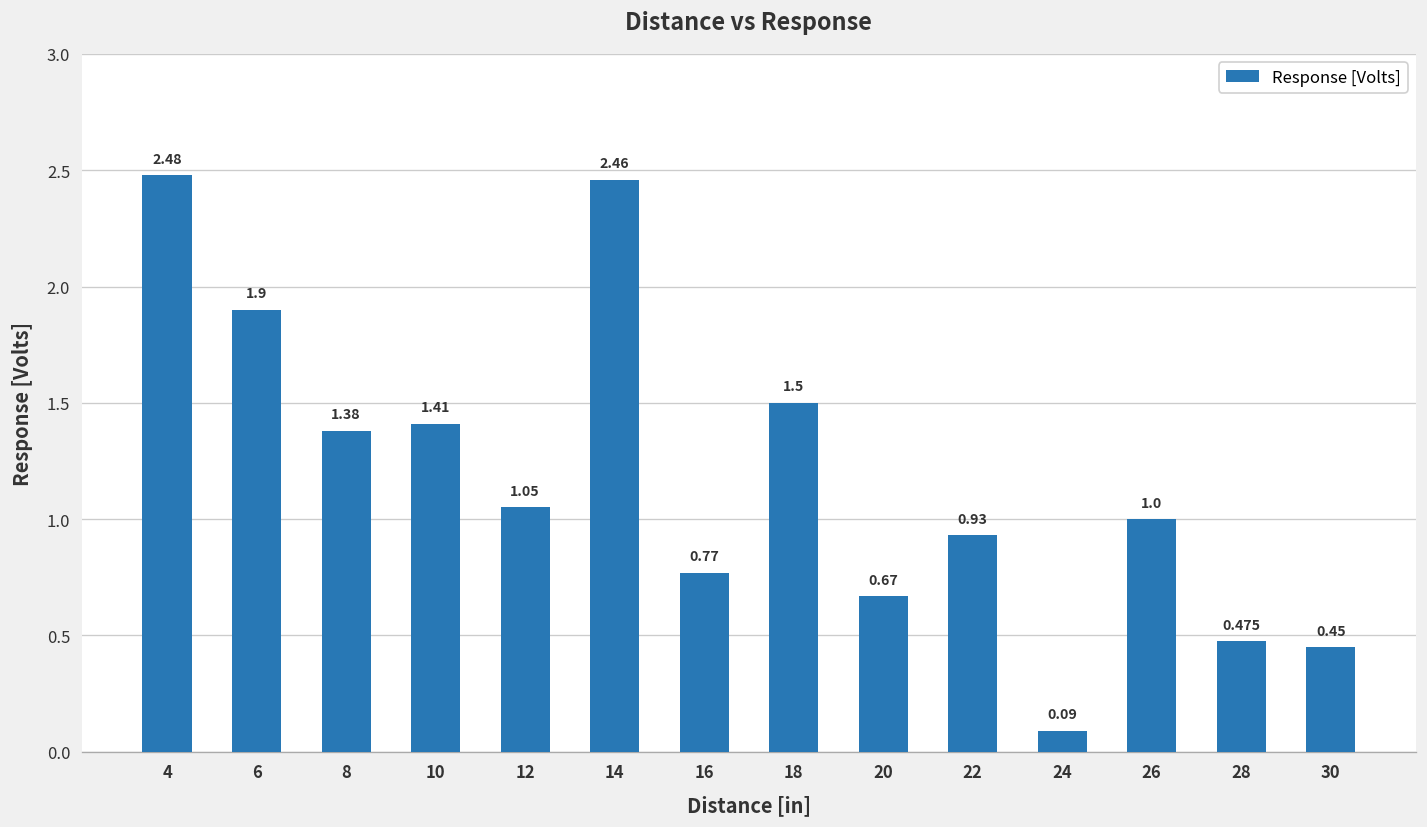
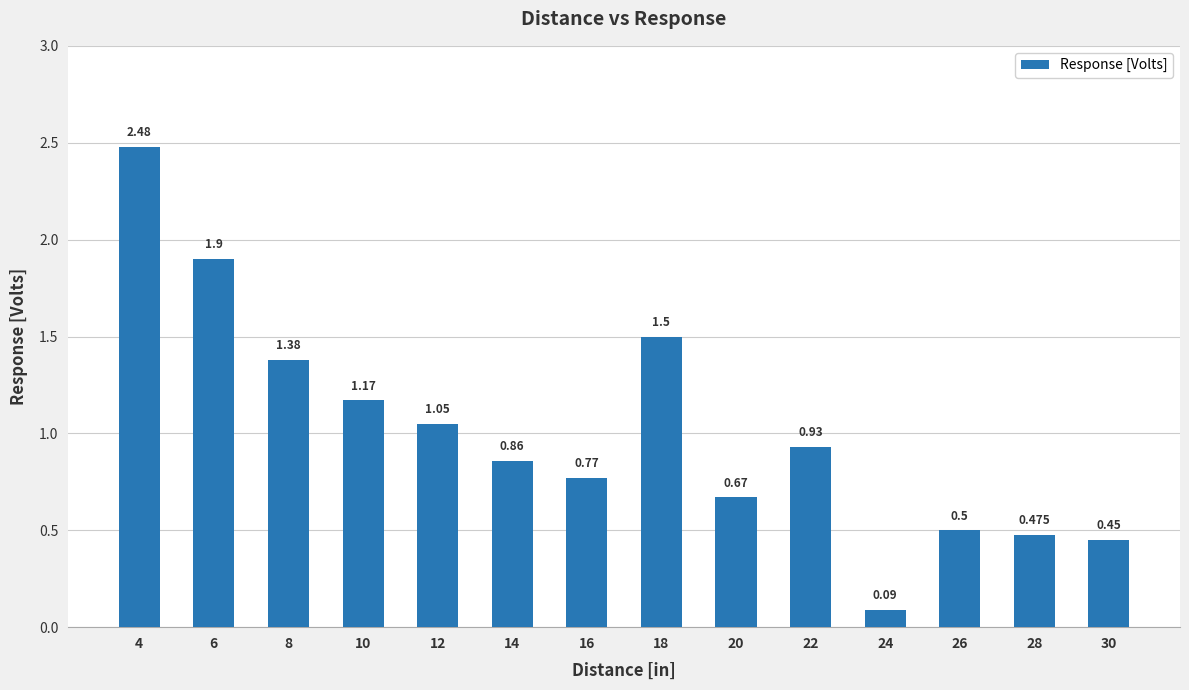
  {
    "4": 2.48,
    "6": 1.9,
    "8": 1.38,
-   "10": 1.41,
+   "10": 1.17,
    "12": 1.05,
-   "14": 2.46,
+   "14": 0.86,
    "16": 0.77,
    "18": 1.5,
    "20": 0.67,
    "22": 0.93,
    "24": 0.09,
-   "26": 1.0,
+   "26": 0.5,
    "28": 0.475,
    "30": 0.45
  }
